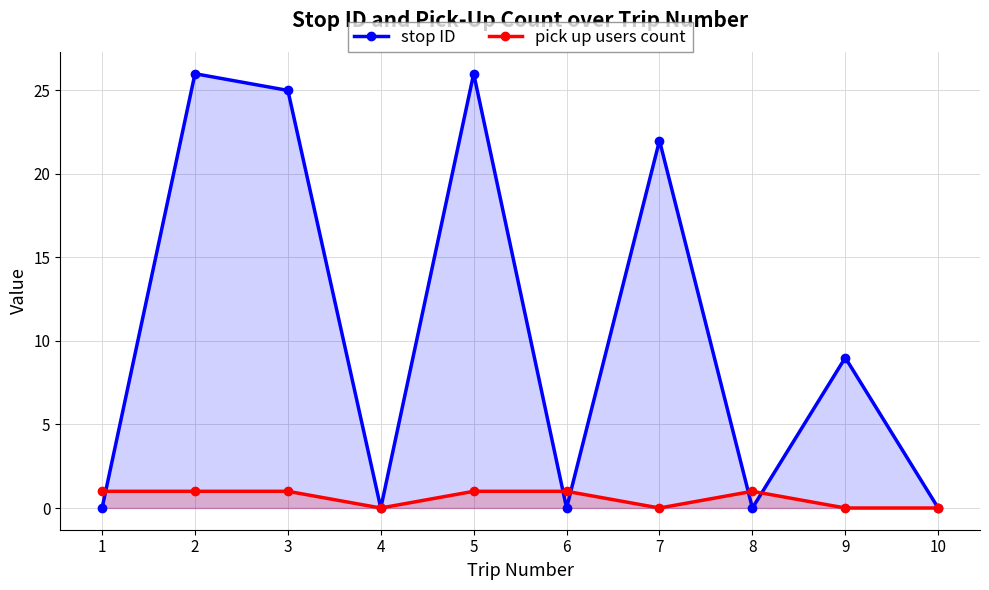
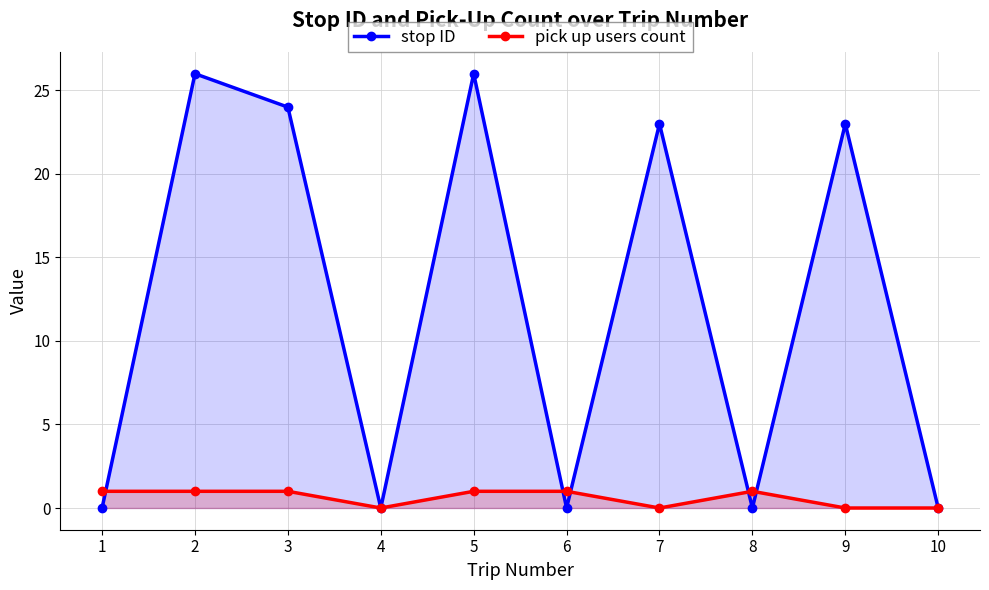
  {
    "stop ID": {
      "1": 0,
      "2": 26,
-     "3": 25,
+     "3": 24,
      "5": 26,
      "6": 0,
-     "7": 22,
+     "7": 23,
      "8": 0,
-     "9": 9
+     "9": 23
    },
    "pick up users count": {
      "1": 1,
      "2": 1,
      "3": 1,
      "5": 1,
      "6": 1,
      "7": 0,
      "8": 1,
      "9": 0
    }
  }
